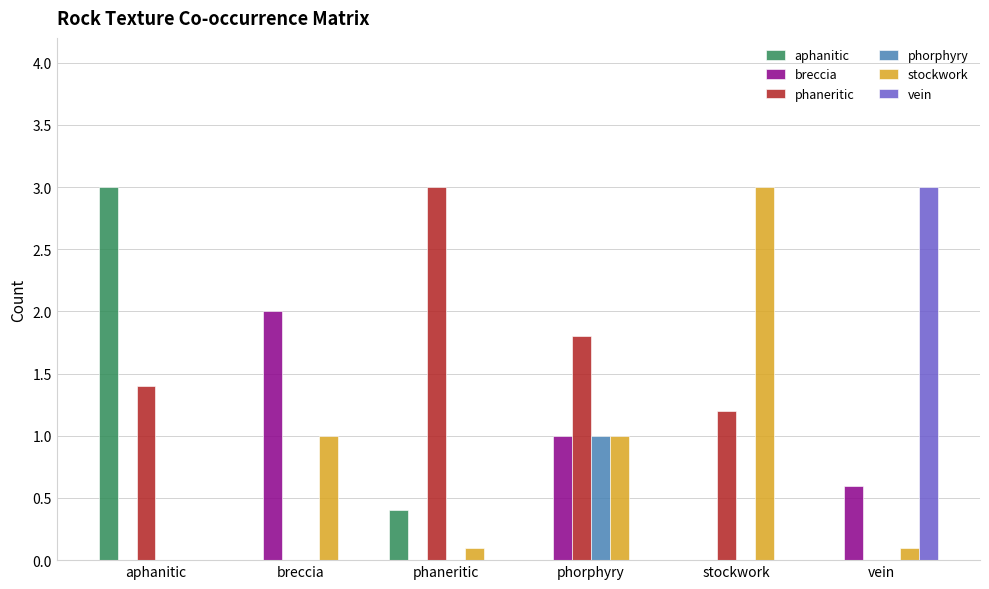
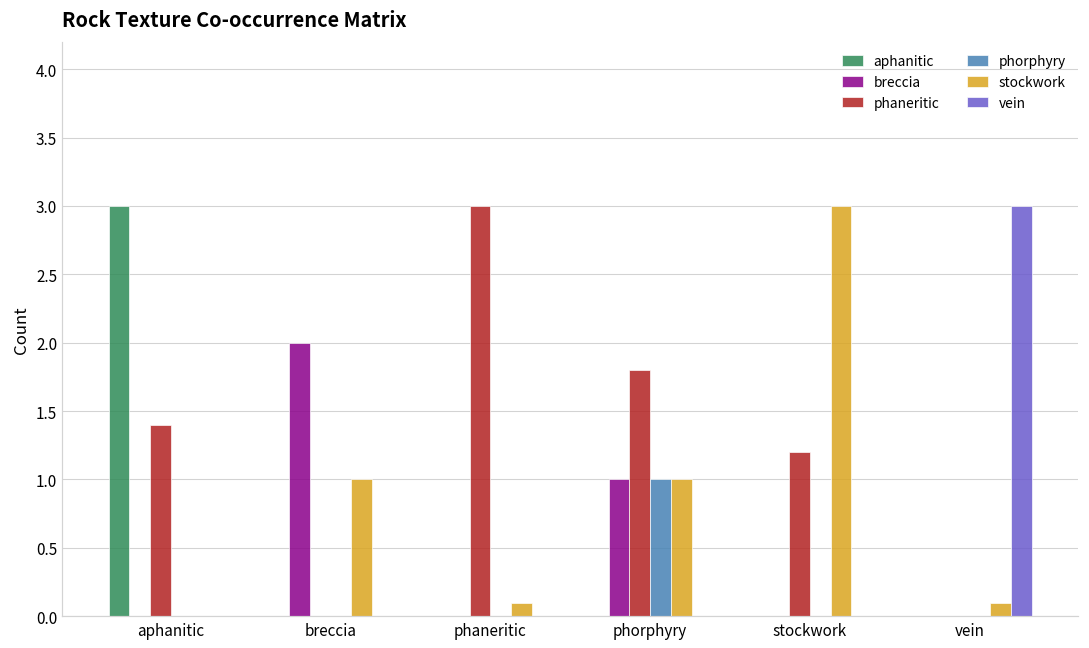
  {
    "aphanitic": {
      "aphanitic": 3.0,
      "breccia": 0.0,
-     "phaneritic": 0.4,
+     "phaneritic": 0.0,
      "phorphyry": 0.0,
      "stockwork": 0.0,
      "vein": 0.0
    },
    "breccia": {
      "aphanitic": 0.0,
      "breccia": 2.0,
      "phaneritic": 0.0,
      "phorphyry": 1.0,
      "stockwork": 0.0,
-     "vein": 0.6
+     "vein": 0.0
    },
    "phaneritic": {
      "aphanitic": 1.4,
      "breccia": 0.0,
      "phaneritic": 3.0,
      "phorphyry": 1.8,
      "stockwork": 1.2,
      "vein": 0.0
    },
    "stockwork": {
      "aphanitic": 0.0,
      "breccia": 1.0,
      "phaneritic": 0.1,
      "phorphyry": 1.0,
      "stockwork": 3.0,
      "vein": 0.1
    }
  }
